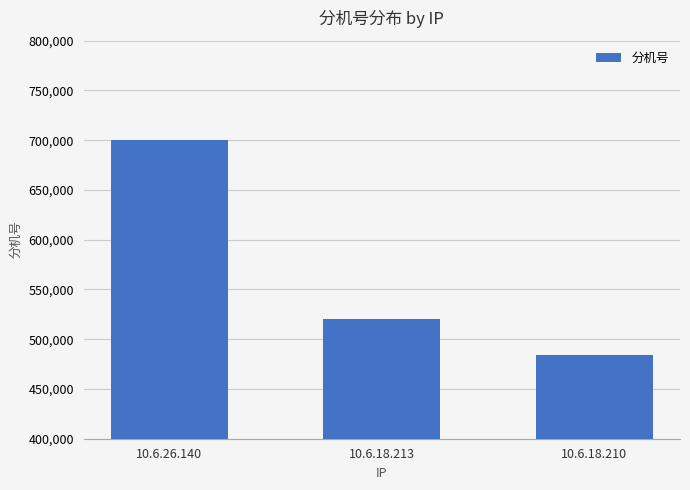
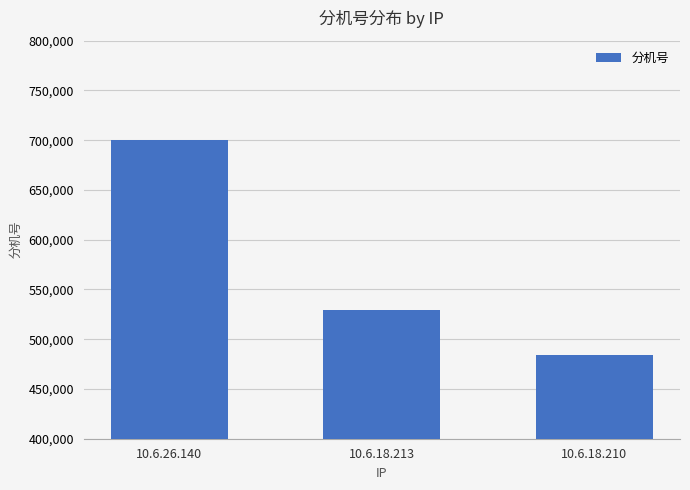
  {
    "10.6.26.140": "700,000",
-   "10.6.18.213": "520,000",
+   "10.6.18.213": "530,000",
    "10.6.18.210": "480,000"
  }
